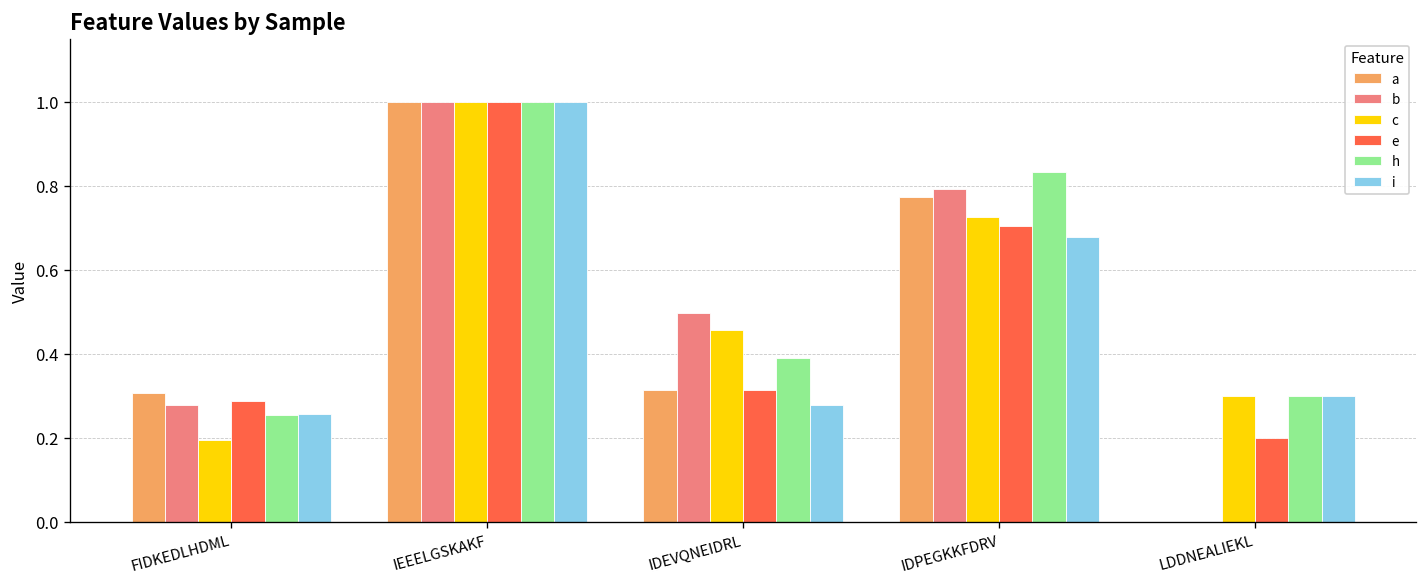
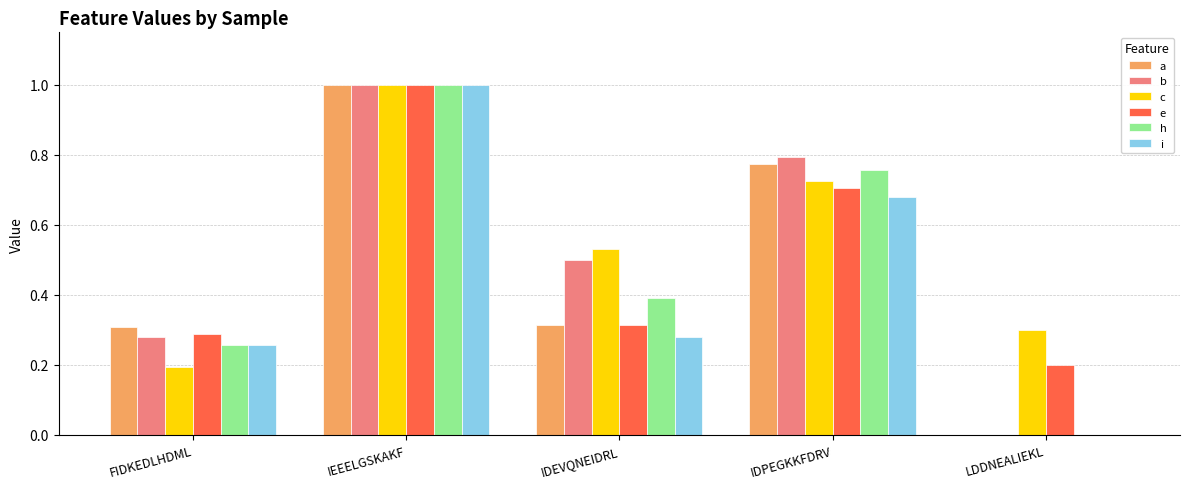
  {
    "c": {
      "FIDKEDLHDML": 0.19,
      "IEEELGSKAKF": 1.00,
-     "IDEVQNEIDRL": 0.46,
+     "IDEVQNEIDRL": 0.53,
      "IDPEGKKFDRV": 0.73,
      "LDDNEALIEKL": 0.30
    },
    "e": {
      "FIDKEDLHDML": 0.29,
      "IEEELGSKAKF": 1.00,
      "IDEVQNEIDRL": 0.31,
      "IDPEGKKFDRV": 0.70,
      "LDDNEALIEKL": 0.20
    },
    "h": {
      "FIDKEDLHDML": 0.26,
      "IEEELGSKAKF": 1.00,
      "IDEVQNEIDRL": 0.39,
-     "IDPEGKKFDRV": 0.83,
-     "LDDNEALIEKL": 0.3
+     "IDPEGKKFDRV": 0.76,
+     "LDDNEALIEKL": 0.0
    },
    "i": {
      "FIDKEDLHDML": 0.26,
      "IEEELGSKAKF": 1.0,
      "IDEVQNEIDRL": 0.28,
      "IDPEGKKFDRV": 0.68,
-     "LDDNEALIEKL": 0.3
+     "LDDNEALIEKL": 0.0
    }
  }
